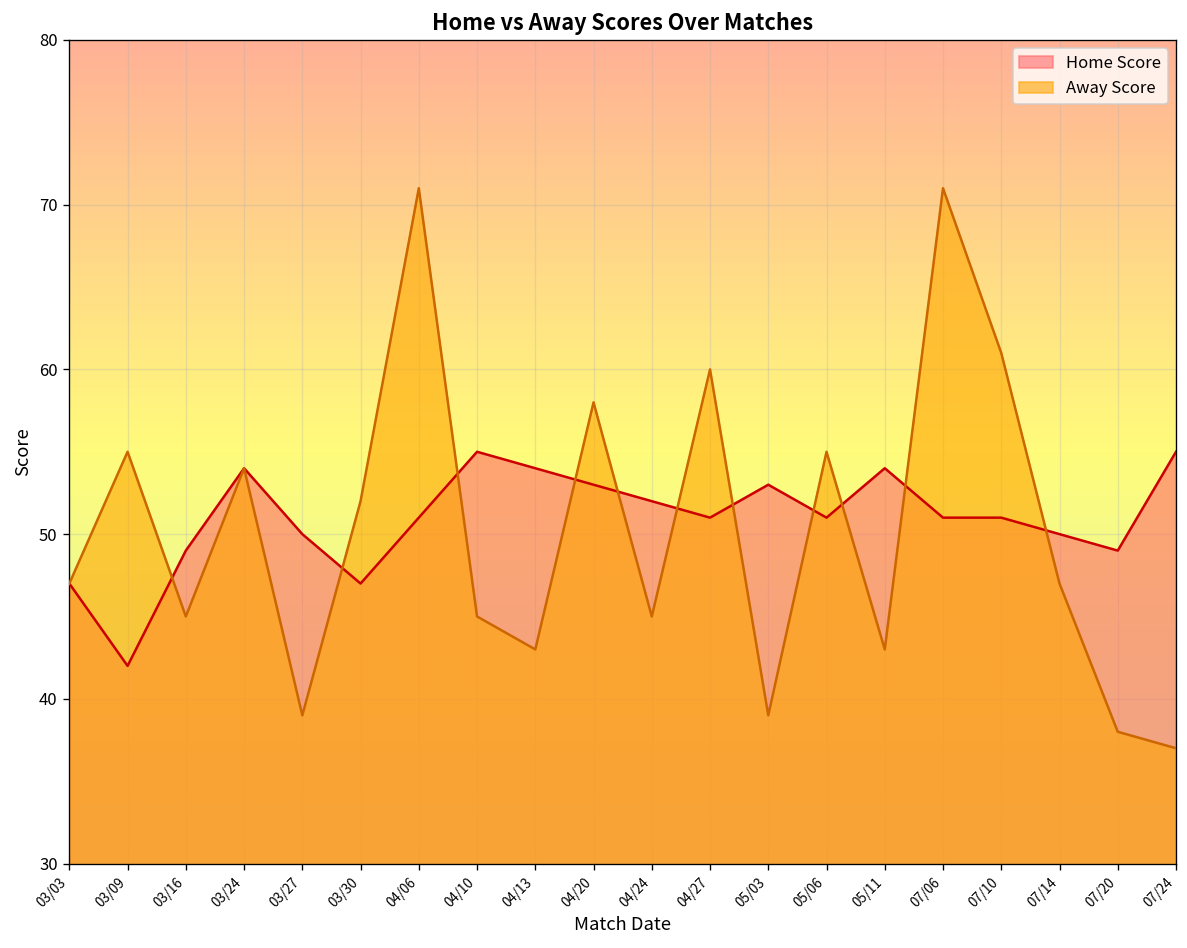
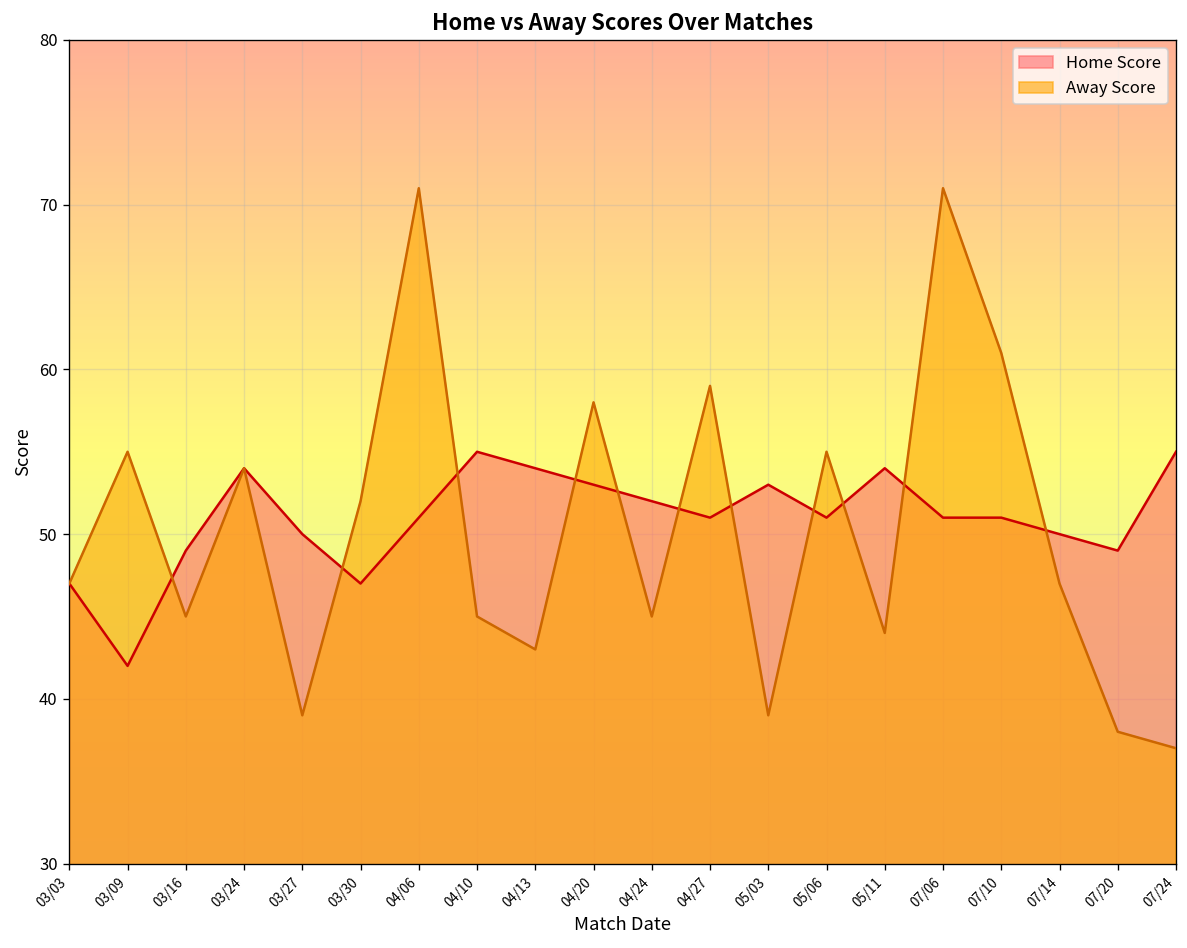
  {
    "Home Score": {
      "03/09": 42,
      "03/16": 49,
      "03/27": 50,
      "03/30": 47,
      "04/06": 51,
      "04/10": 55,
      "04/13": 54,
      "04/20": 53,
      "04/24": 52,
      "04/27": 51,
      "05/03": 53,
      "05/06": 51,
      "05/11": 54,
      "07/06": 51,
      "07/10": 51,
      "07/14": 50,
      "07/20": 49,
      "07/24": 55
    },
    "Away Score": {
      "03/09": 55,
      "03/16": 45,
      "03/27": 39,
      "03/30": 52,
      "04/06": 71,
      "04/10": 45,
      "04/13": 43,
      "04/20": 58,
      "04/24": 45,
-     "04/27": 60,
+     "04/27": 59,
      "05/03": 39,
      "05/06": 55,
-     "05/11": 43,
+     "05/11": 44,
      "07/06": 71,
      "07/10": 61,
      "07/14": 47,
      "07/20": 38,
      "07/24": 37
    }
  }
